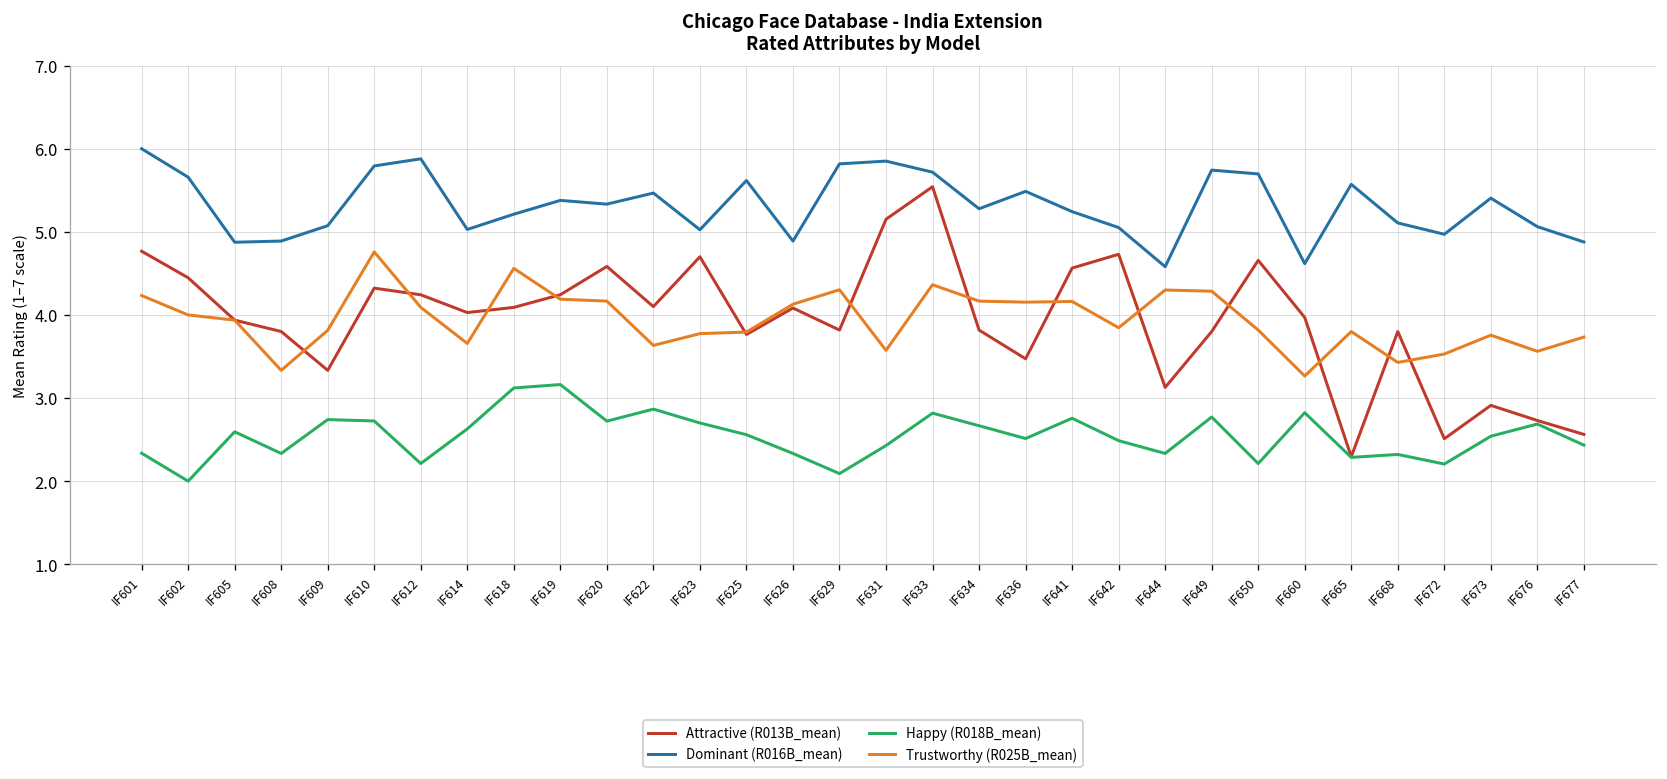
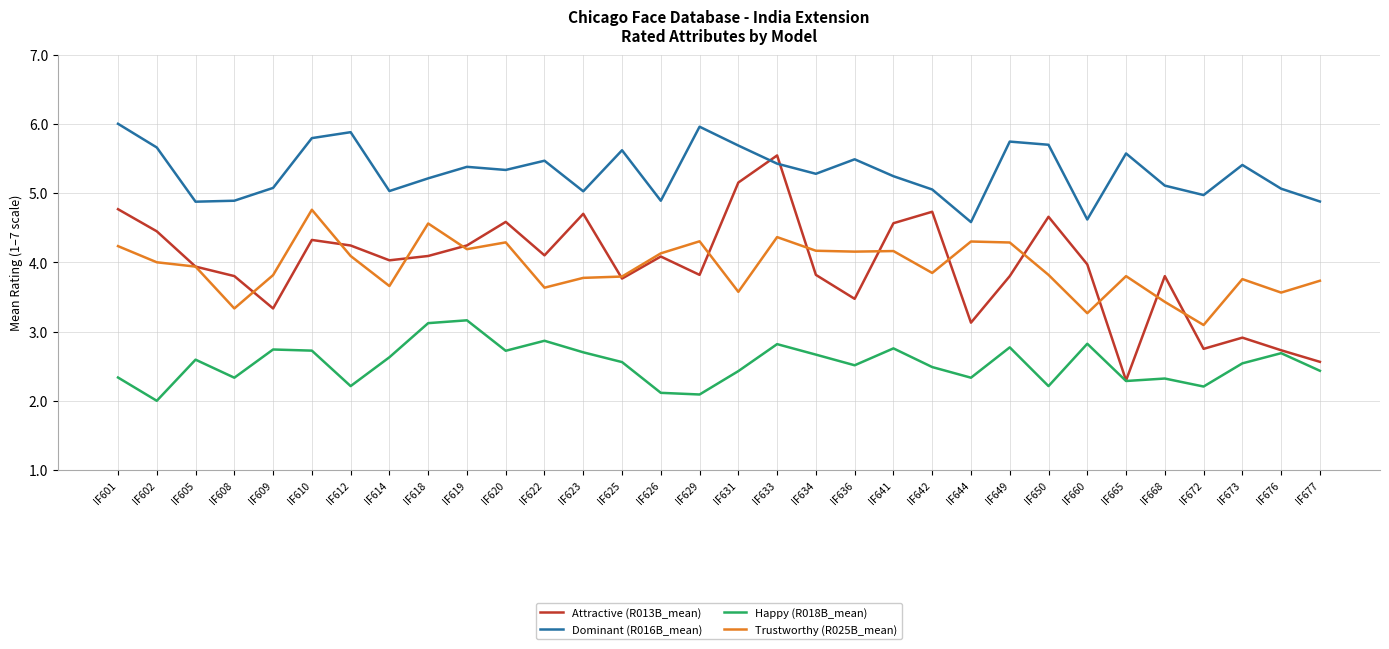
  {
    "Attractive (R013B_mean)": {
      "IF601": 4.8,
      "IF602": 4.4,
      "IF608": 3.8,
      "IF609": 3.3,
      "IF610": 4.3,
      "IF612": 4.2,
      "IF614": 4.0,
      "IF618": 4.1,
      "IF619": 4.2,
      "IF620": 4.6,
      "IF622": 4.1,
      "IF623": 4.7,
      "IF626": 4.1,
      "IF629": 3.8,
      "IF631": 5.2,
      "IF633": 5.5,
      "IF634": 3.8,
      "IF636": 3.5,
      "IF641": 4.6,
      "IF642": 4.7,
      "IF644": 3.1,
      "IF649": 3.8,
      "IF650": 4.7,
      "IF660": 4.0,
      "IF668": 3.8,
-     "IF672": 2.5,
+     "IF672": 2.8,
      "IF673": 2.9,
      "IF676": 2.7,
      "IF677": 2.6
    },
    "Dominant (R016B_mean)": {
      "IF601": 6.0,
      "IF602": 5.7,
      "IF605": 4.9,
      "IF608": 4.9,
      "IF609": 5.1,
      "IF610": 5.8,
      "IF612": 5.9,
      "IF614": 5.0,
      "IF618": 5.2,
      "IF619": 5.4,
      "IF620": 5.3,
      "IF622": 5.5,
      "IF623": 5.0,
      "IF625": 5.6,
      "IF626": 4.9,
-     "IF629": 5.8,
-     "IF631": 5.9,
-     "IF633": 5.7,
+     "IF629": 6.0,
+     "IF631": 5.7,
+     "IF633": 5.4,
      "IF634": 5.3,
      "IF636": 5.5,
      "IF641": 5.2,
      "IF642": 5.1,
      "IF644": 4.6,
      "IF649": 5.7,
      "IF650": 5.7,
      "IF660": 4.6,
      "IF665": 5.6,
      "IF668": 5.1,
      "IF672": 5.0,
      "IF673": 5.4,
      "IF676": 5.1,
      "IF677": 4.9
    },
    "Happy (R018B_mean)": {
      "IF601": 2.3,
      "IF602": 2.0,
      "IF605": 2.6,
      "IF608": 2.3,
      "IF609": 2.7,
      "IF610": 2.7,
      "IF612": 2.2,
      "IF614": 2.6,
      "IF618": 3.1,
      "IF619": 3.2,
      "IF620": 2.7,
      "IF622": 2.9,
      "IF623": 2.7,
      "IF625": 2.6,
-     "IF626": 2.3,
+     "IF626": 2.1,
      "IF629": 2.1,
      "IF631": 2.4,
      "IF633": 2.8,
      "IF634": 2.7,
      "IF636": 2.5,
      "IF641": 2.8,
      "IF642": 2.5,
      "IF644": 2.3,
      "IF649": 2.8,
      "IF650": 2.2,
      "IF660": 2.8,
      "IF668": 2.3,
      "IF672": 2.2,
      "IF673": 2.5,
      "IF676": 2.7,
      "IF677": 2.4
    },
    "Trustworthy (R025B_mean)": {
      "IF601": 4.2,
      "IF602": 4.0,
      "IF608": 3.3,
      "IF609": 3.8,
      "IF610": 4.8,
      "IF612": 4.1,
      "IF614": 3.7,
      "IF618": 4.6,
      "IF619": 4.2,
-     "IF620": 4.2,
+     "IF620": 4.3,
      "IF622": 3.6,
      "IF623": 3.8,
      "IF626": 4.1,
      "IF629": 4.3,
      "IF631": 3.6,
      "IF633": 4.4,
      "IF634": 4.2,
      "IF636": 4.2,
      "IF641": 4.2,
      "IF642": 3.8,
      "IF644": 4.3,
      "IF649": 4.3,
      "IF650": 3.8,
      "IF660": 3.3,
      "IF665": 3.8,
      "IF668": 3.4,
-     "IF672": 3.5,
+     "IF672": 3.1,
      "IF673": 3.8,
      "IF676": 3.6,
      "IF677": 3.7
    }
  }
